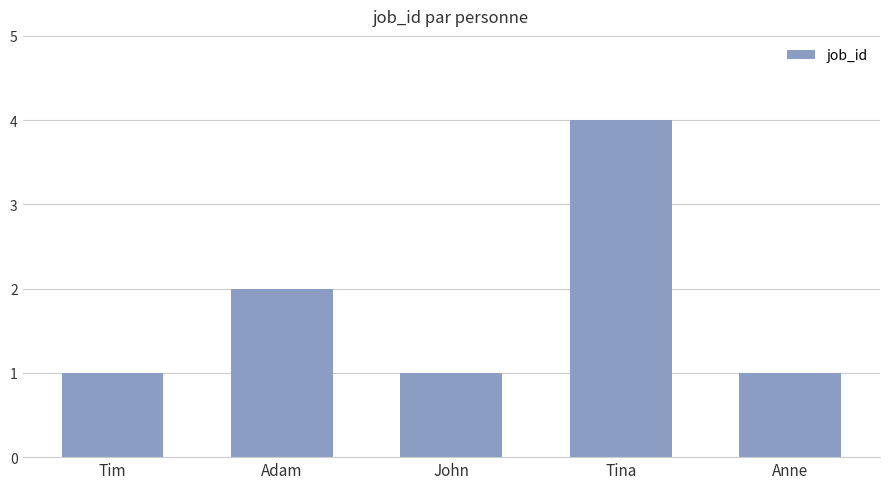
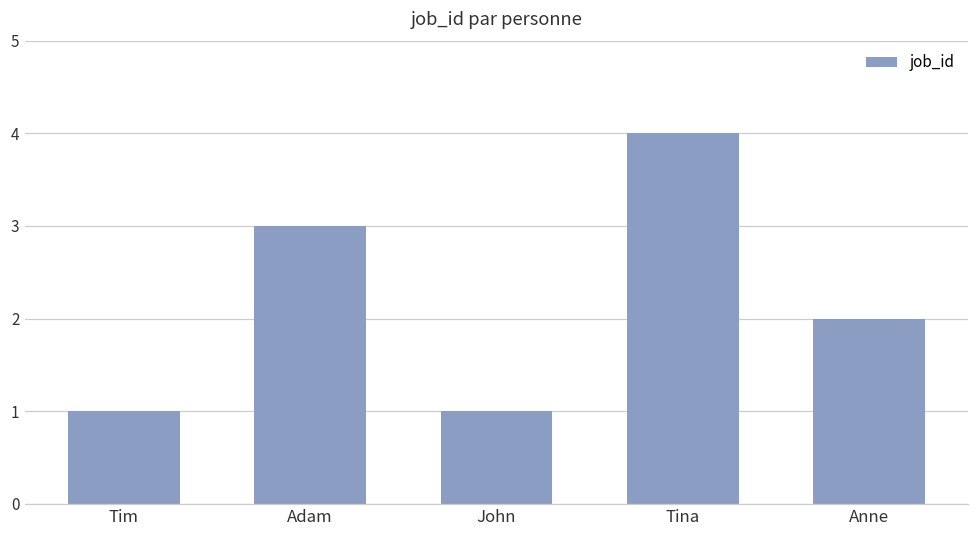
  {
    "Tim": 1,
-   "Adam": 2,
+   "Adam": 3,
    "John": 1,
    "Tina": 4,
-   "Anne": 1
+   "Anne": 2
  }
